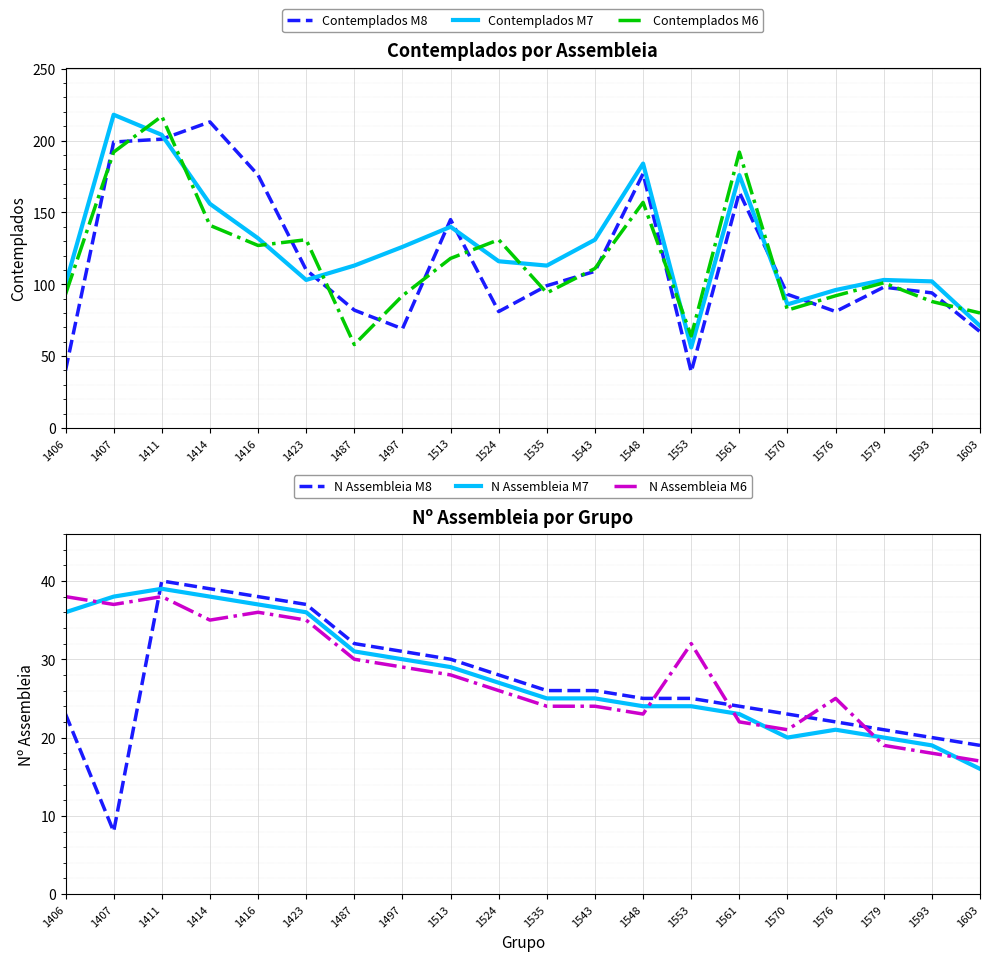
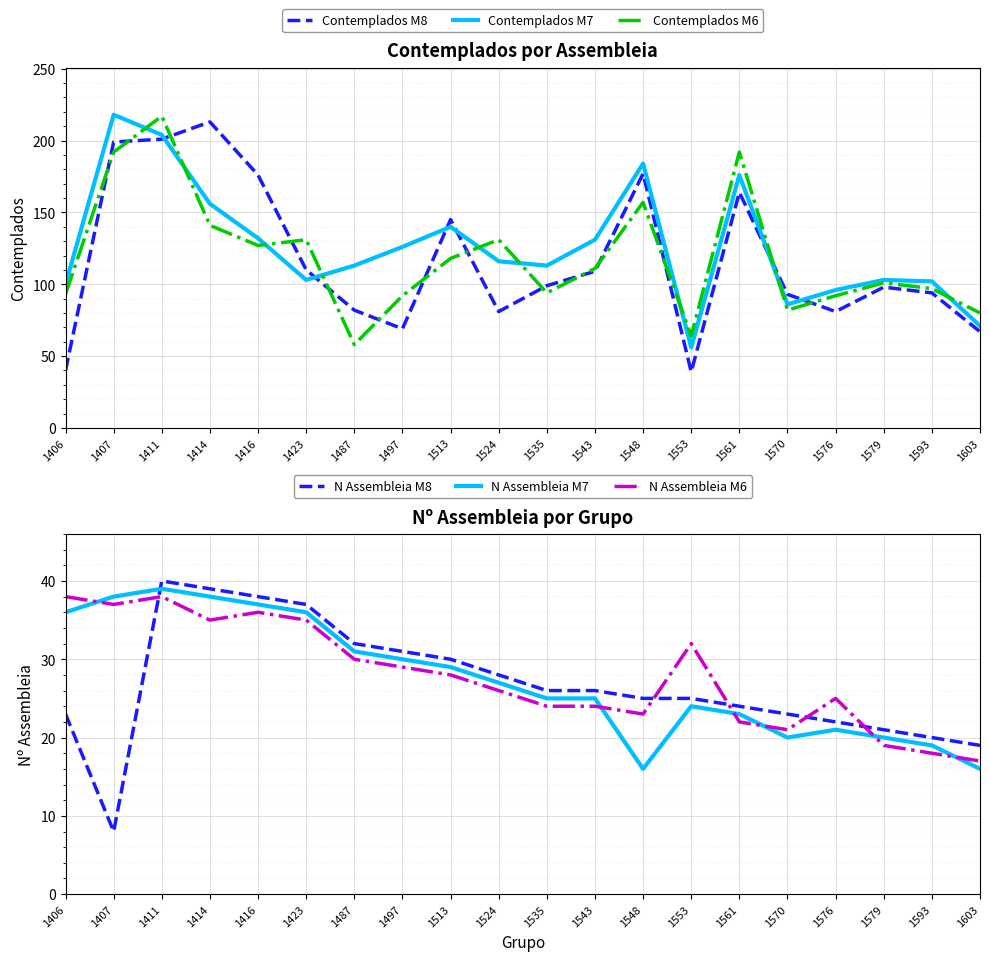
  {
    "Contemplados por Assembleia": {
      "Contemplados M8": {
        "1406": 40,
        "1407": 199,
        "1411": 201,
        "1414": 213,
        "1416": 176,
        "1423": 110,
        "1487": 82,
        "1497": 69,
        "1513": 145,
        "1524": 81,
        "1535": 99,
        "1543": 109,
        "1548": 177,
        "1553": 39,
        "1561": 164,
        "1570": 93,
        "1576": 81,
        "1579": 98,
        "1593": 94,
        "1603": 67
      },
      "Contemplados M7": {
        "1406": 100,
        "1407": 218,
        "1411": 204,
        "1414": 156,
        "1416": 132,
        "1423": 103,
        "1487": 113,
        "1497": 126,
        "1513": 140,
        "1524": 116,
        "1535": 113,
        "1543": 131,
        "1548": 184,
        "1553": 56,
        "1561": 176,
        "1570": 86,
        "1576": 96,
        "1579": 103,
        "1593": 102,
        "1603": 71
      },
      "Contemplados M6": {
        "1406": 93,
        "1407": 192,
        "1411": 217,
        "1414": 141,
        "1416": 127,
        "1423": 131,
        "1487": 58,
        "1497": 92,
        "1513": 118,
        "1524": 131,
        "1535": 94,
        "1543": 111,
        "1548": 157,
        "1553": 64,
        "1561": 192,
        "1570": 82,
        "1576": 92,
        "1579": 101,
-       "1593": 88,
+       "1593": 97,
        "1603": 80
      }
    },
    "Nº Assembleia por Grupo": {
      "N Assembleia M8": {
        "1406": 23,
        "1407": 8,
        "1411": 40,
        "1414": 39,
        "1416": 38,
        "1423": 37,
        "1487": 32,
        "1497": 31,
        "1513": 30,
        "1524": 28,
        "1535": 26,
        "1543": 26,
        "1548": 25,
        "1553": 25,
        "1561": 24,
        "1570": 23,
        "1576": 22,
        "1579": 21,
        "1593": 20,
        "1603": 19
      },
      "N Assembleia M7": {
        "1406": 36,
        "1407": 38,
        "1411": 39,
        "1414": 38,
        "1416": 37,
        "1423": 36,
        "1487": 31,
        "1497": 30,
        "1513": 29,
        "1524": 27,
        "1535": 25,
        "1543": 25,
-       "1548": 24,
+       "1548": 16,
        "1553": 24,
        "1561": 23,
        "1570": 20,
        "1576": 21,
        "1579": 20,
        "1593": 19,
        "1603": 16
      },
      "N Assembleia M6": {
        "1406": 38,
        "1407": 37,
        "1411": 38,
        "1414": 35,
        "1416": 36,
        "1423": 35,
        "1487": 30,
        "1497": 29,
        "1513": 28,
        "1524": 26,
        "1535": 24,
        "1543": 24,
        "1548": 23,
        "1553": 32,
        "1561": 22,
        "1570": 21,
        "1576": 25,
        "1579": 19,
        "1593": 18,
        "1603": 17
      }
    }
  }
